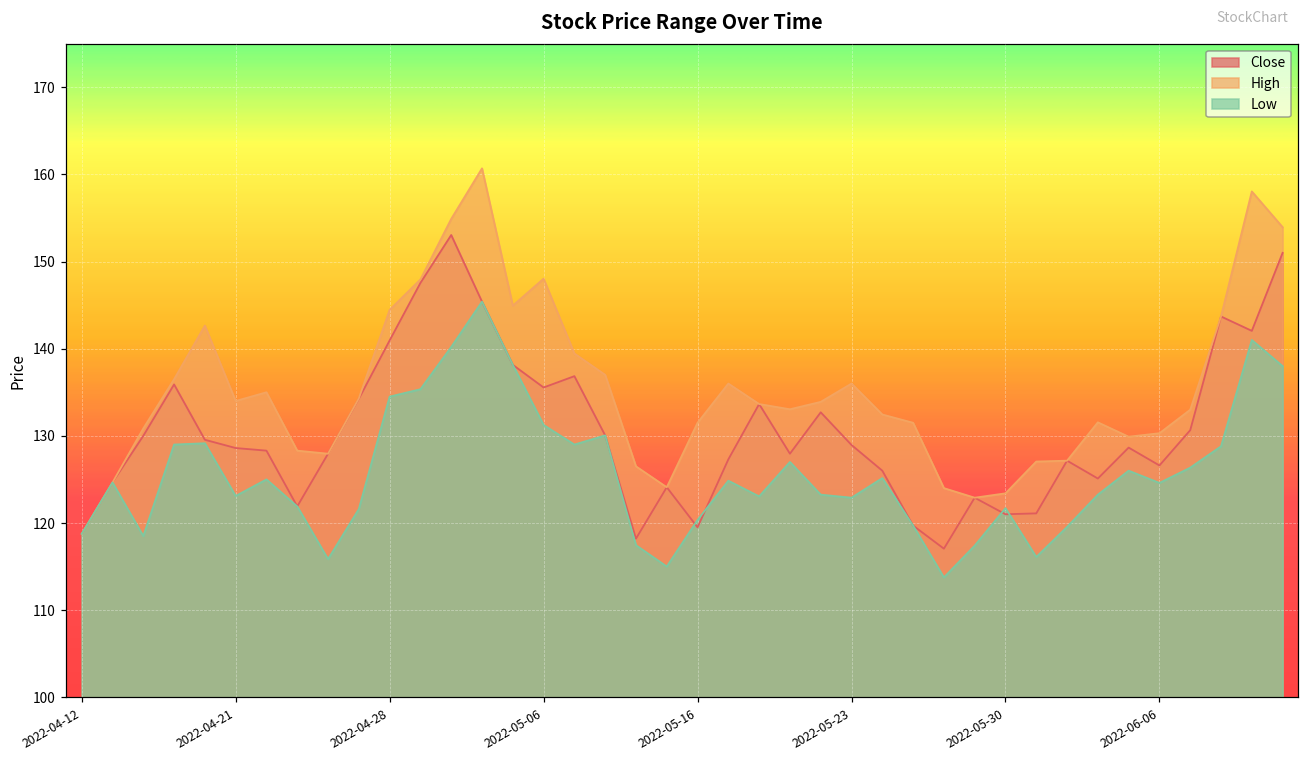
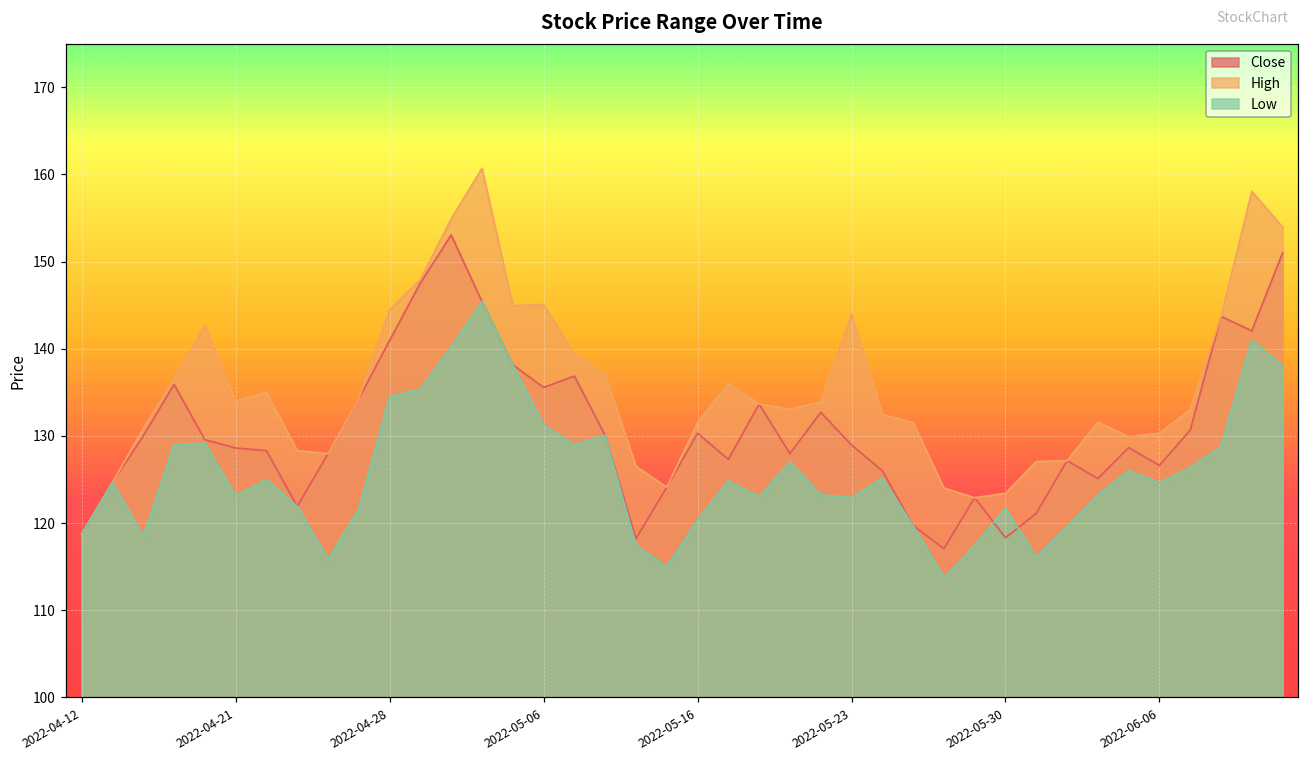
  {
    "Close": {
      "2022-04-21": 129,
      "2022-04-28": 141,
      "2022-05-06": 136,
-     "2022-05-16": 120,
+     "2022-05-16": 130,
      "2022-05-23": 129,
-     "2022-05-30": 121,
+     "2022-05-30": 118,
      "2022-06-06": 127
    },
    "High": {
      "2022-04-21": 134,
      "2022-04-28": 144,
-     "2022-05-06": 148,
+     "2022-05-06": 145,
      "2022-05-16": 132,
-     "2022-05-23": 136,
+     "2022-05-23": 144,
      "2022-05-30": 123,
      "2022-06-06": 130
    },
    "Low": {
      "2022-04-21": 123,
      "2022-04-28": 135,
      "2022-05-06": 131,
      "2022-05-16": 120,
      "2022-05-23": 123,
      "2022-05-30": 122,
      "2022-06-06": 125
    }
  }
